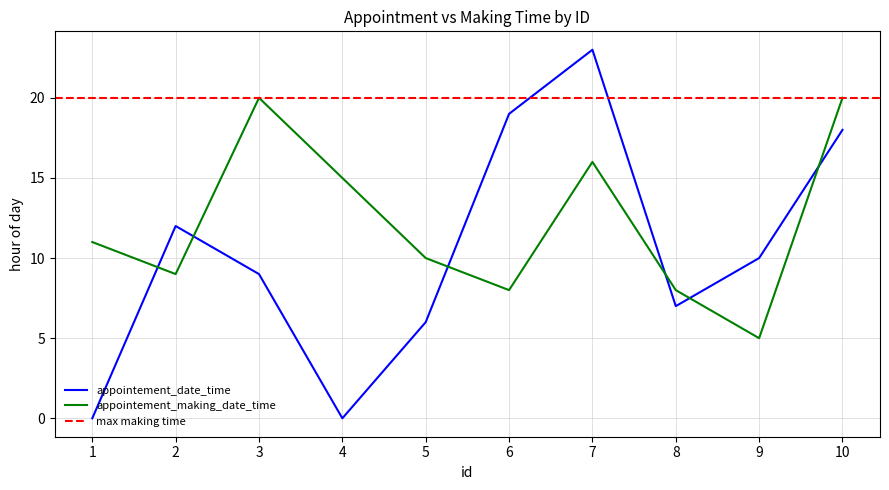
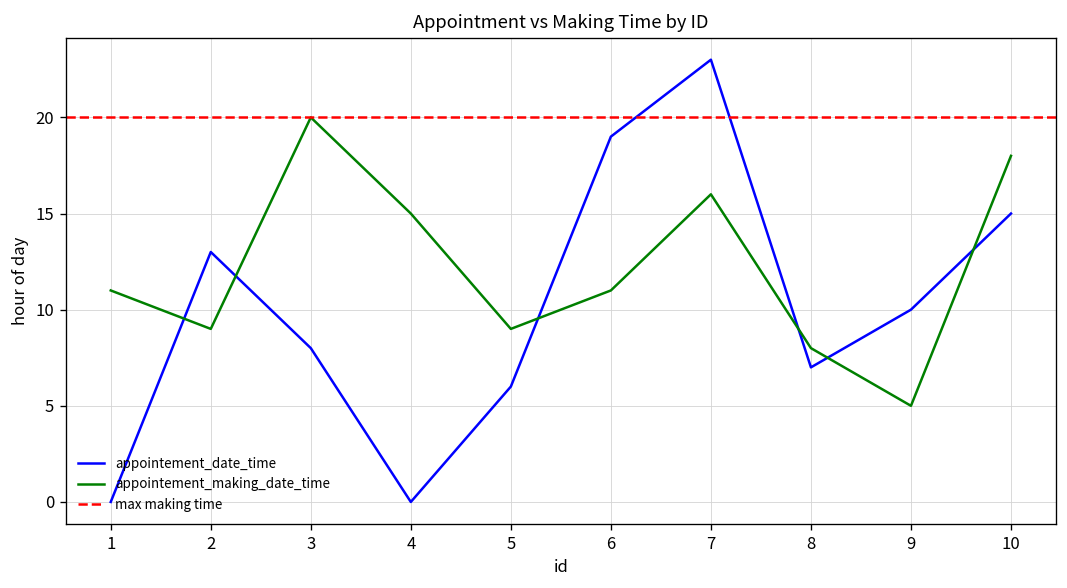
  {
    "appointement_date_time": {
      "1": 0,
-     "2": 12,
-     "3": 9,
+     "2": 13,
+     "3": 8,
      "4": 0,
      "5": 6,
      "6": 19,
      "7": 23,
      "8": 7,
      "9": 10,
-     "10": 18
+     "10": 15
    },
    "appointement_making_date_time": {
      "1": 11,
      "2": 9,
      "3": 20,
      "4": 15,
-     "5": 10,
-     "6": 8,
+     "5": 9,
+     "6": 11,
      "7": 16,
      "8": 8,
      "9": 5,
-     "10": 20
+     "10": 18
    }
  }
